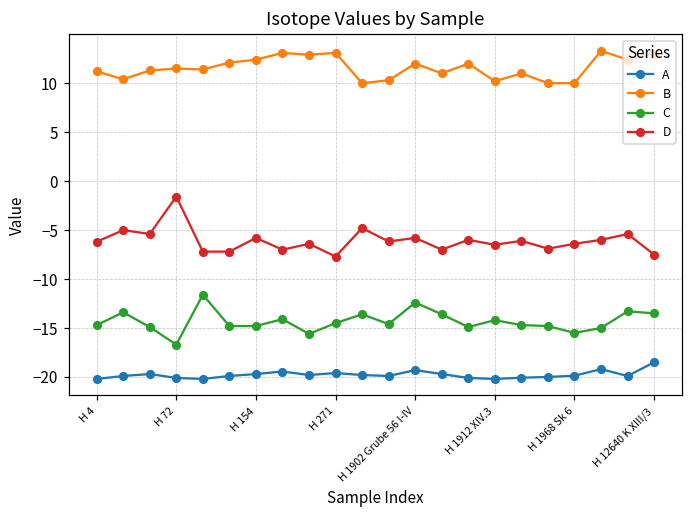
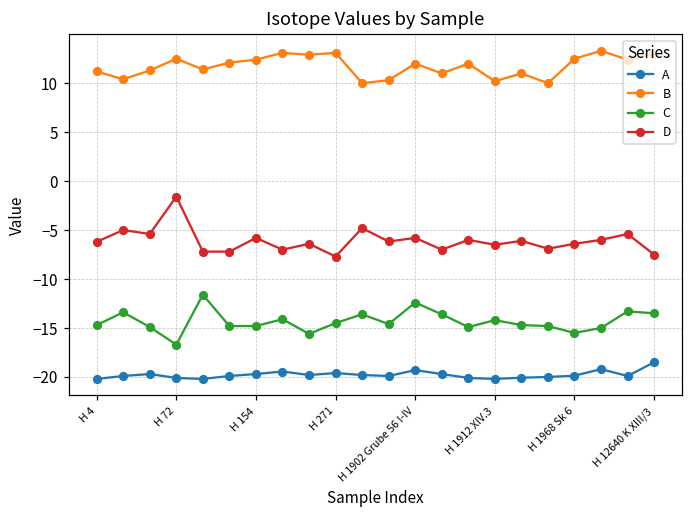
  {
    "A": {
      "H 4": -20,
      "H 72": -20,
      "H 154": -20,
      "H 271": -20,
      "H 1902 Grube 56 I-IV": -19,
      "H 1912 XIV.3": -20,
      "H 1968 Sk 6": -20,
      "H 12640 K XIII/3": -19
    },
    "B": {
      "H 4": 11,
-     "H 72": 12,
+     "H 72": 13,
      "H 154": 12,
      "H 271": 13,
      "H 1902 Grube 56 I-IV": 12,
      "H 1912 XIV.3": 10,
-     "H 1968 Sk 6": 10
+     "H 1968 Sk 6": 13
    },
    "C": {
      "H 4": -15,
      "H 72": -17,
      "H 154": -15,
      "H 271": -15,
      "H 1902 Grube 56 I-IV": -12,
      "H 1912 XIV.3": -14,
      "H 1968 Sk 6": -16,
      "H 12640 K XIII/3": -14
    },
    "D": {
      "H 4": -6,
      "H 72": -2,
      "H 154": -6,
      "H 271": -8,
      "H 1902 Grube 56 I-IV": -6,
      "H 1912 XIV.3": -7,
      "H 1968 Sk 6": -6,
      "H 12640 K XIII/3": -8
    }
  }
